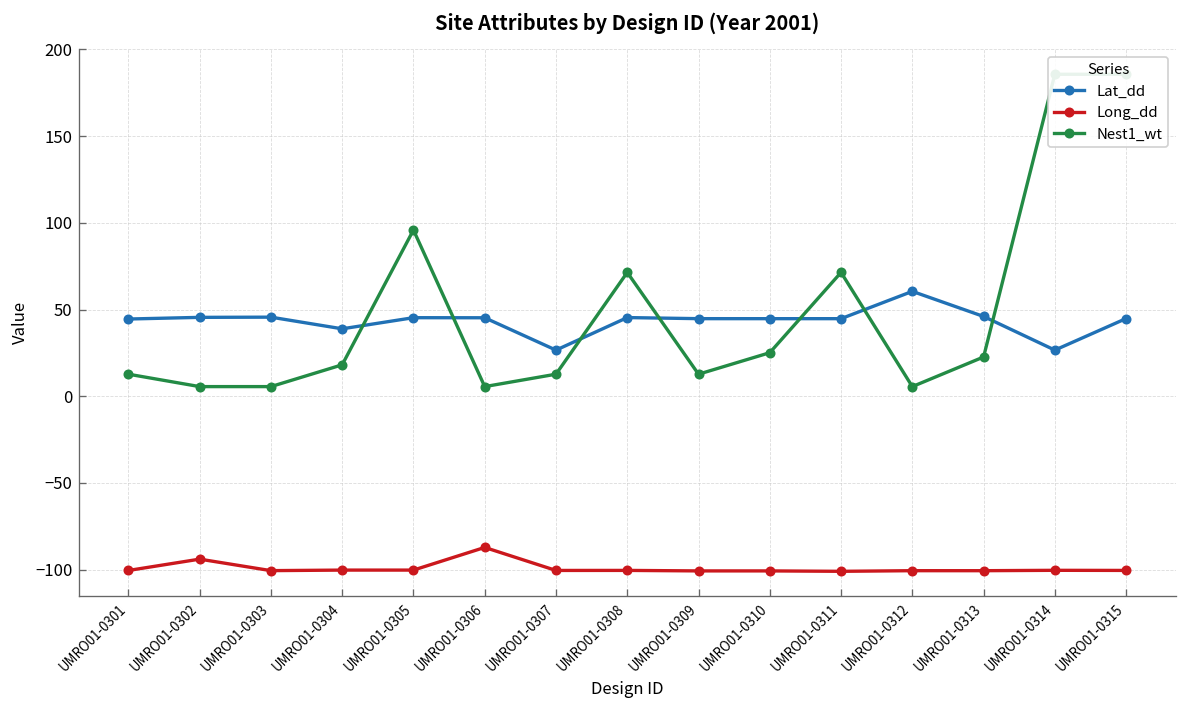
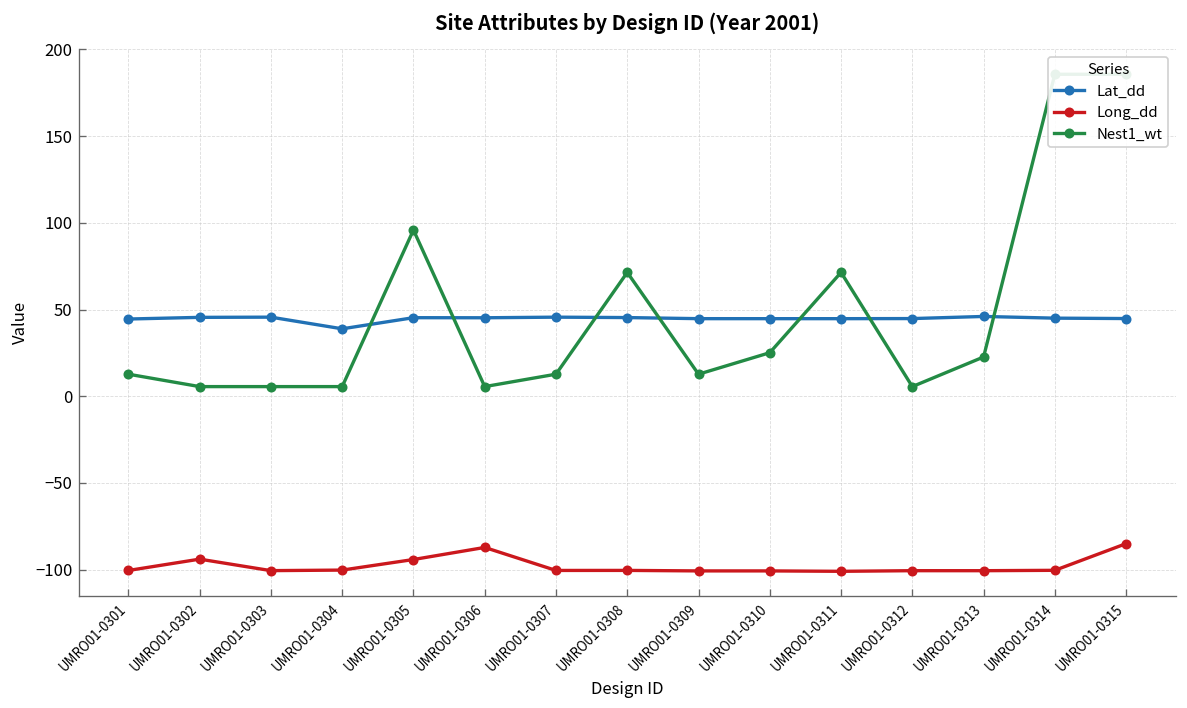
  {
    "Lat_dd": {
      "UMRO01-0301": 45,
      "UMRO01-0302": 45,
      "UMRO01-0303": 46,
      "UMRO01-0304": 39,
      "UMRO01-0305": 45,
      "UMRO01-0306": 45,
-     "UMRO01-0307": 27,
+     "UMRO01-0307": 46,
      "UMRO01-0308": 45,
      "UMRO01-0309": 45,
      "UMRO01-0310": 45,
      "UMRO01-0311": 45,
-     "UMRO01-0312": 60,
+     "UMRO01-0312": 45,
      "UMRO01-0313": 46,
-     "UMRO01-0314": 27,
+     "UMRO01-0314": 45,
      "UMRO01-0315": 45
    },
    "Long_dd": {
      "UMRO01-0301": -100,
      "UMRO01-0302": -94,
      "UMRO01-0303": -101,
      "UMRO01-0304": -100,
-     "UMRO01-0305": -100,
+     "UMRO01-0305": -94,
      "UMRO01-0306": -87,
      "UMRO01-0307": -100,
      "UMRO01-0308": -100,
      "UMRO01-0309": -101,
      "UMRO01-0310": -101,
      "UMRO01-0311": -101,
      "UMRO01-0312": -101,
      "UMRO01-0313": -101,
      "UMRO01-0314": -100,
-     "UMRO01-0315": -100
+     "UMRO01-0315": -85
    },
    "Nest1_wt": {
      "UMRO01-0301": 13,
      "UMRO01-0302": 6,
      "UMRO01-0303": 6,
-     "UMRO01-0304": 18,
+     "UMRO01-0304": 6,
      "UMRO01-0305": 96,
      "UMRO01-0306": 6,
      "UMRO01-0307": 13,
      "UMRO01-0308": 71,
      "UMRO01-0309": 13,
      "UMRO01-0310": 25,
      "UMRO01-0311": 71,
      "UMRO01-0312": 6,
      "UMRO01-0313": 23
    }
  }
